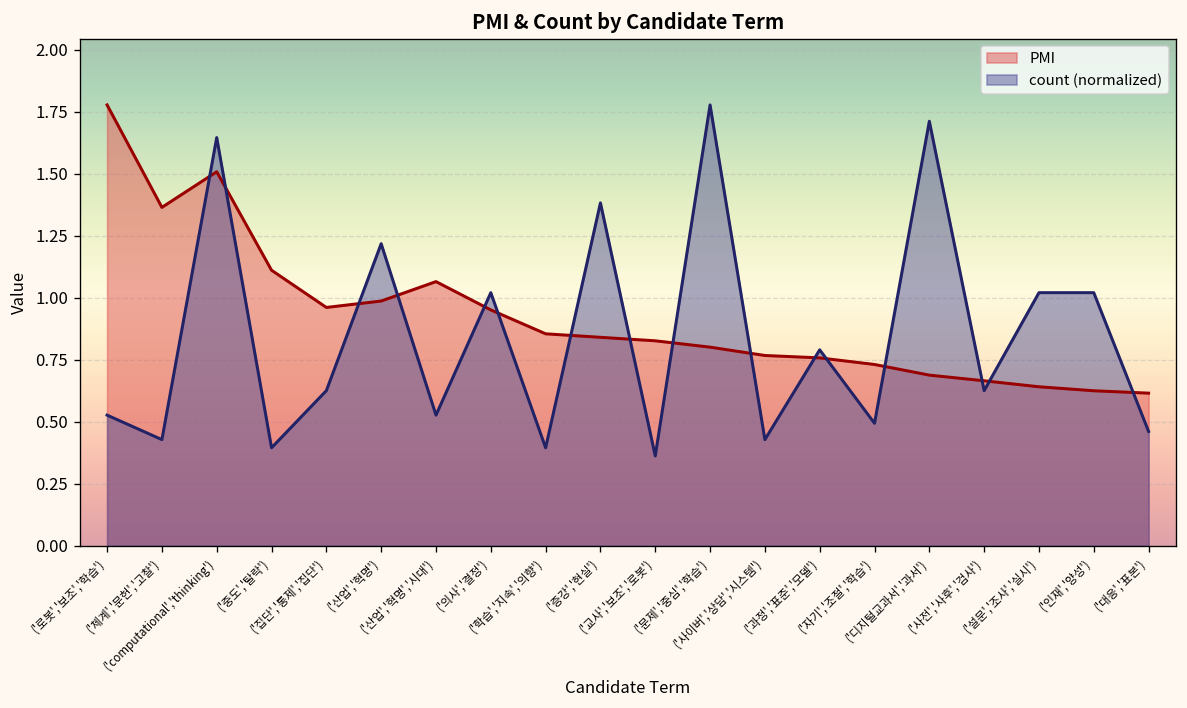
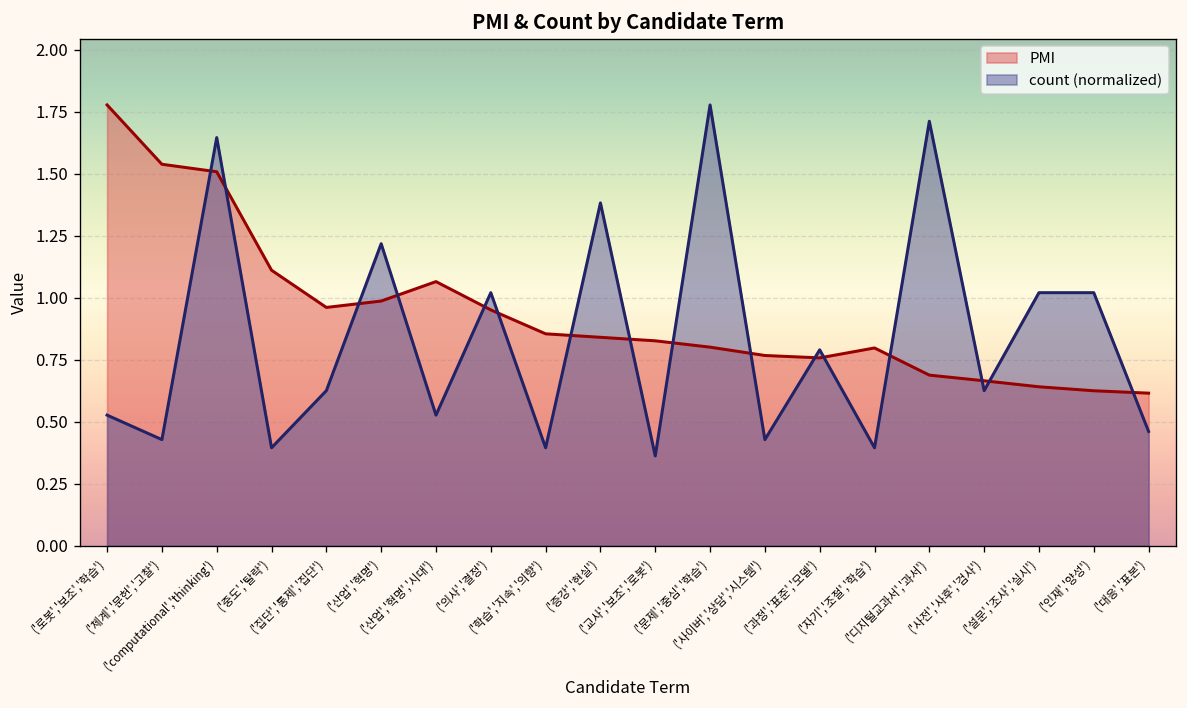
  {
    "PMI": {
      "('로봇','보조','학습')": 1.78,
-     "('체계','문헌','고찰')": 1.36,
+     "('체계','문헌','고찰')": 1.54,
      "('computational','thinking')": 1.51,
      "('중도','탈락')": 1.11,
      "('집단','통제','집단')": 0.96,
      "('산업','혁명')": 0.99,
      "('산업','혁명','시대')": 1.07,
      "('의사','결정')": 0.95,
      "('학습','지속','의향')": 0.85,
      "('증강','현실')": 0.84,
      "('교사','보조','로봇')": 0.83,
      "('문제','중심','학습')": 0.80,
      "('사이버','상담','시스템')": 0.77,
      "('과정','표준','모델')": 0.76,
-     "('자기','조절','학습')": 0.73,
+     "('자기','조절','학습')": 0.80,
      "('디지털교과서','과서')": 0.69,
      "('사전','사후','검사')": 0.67,
      "('설문','조사','실시')": 0.64,
      "('인재','양성')": 0.63,
      "('대응','표본')": 0.62
    },
    "count (normalized)": {
      "('로봇','보조','학습')": 0.53,
      "('체계','문헌','고찰')": 0.43,
      "('computational','thinking')": 1.65,
      "('중도','탈락')": 0.40,
      "('집단','통제','집단')": 0.63,
      "('산업','혁명')": 1.22,
      "('산업','혁명','시대')": 0.53,
      "('의사','결정')": 1.02,
      "('학습','지속','의향')": 0.40,
      "('증강','현실')": 1.38,
      "('교사','보조','로봇')": 0.36,
      "('문제','중심','학습')": 1.78,
      "('사이버','상담','시스템')": 0.43,
      "('과정','표준','모델')": 0.79,
-     "('자기','조절','학습')": 0.49,
+     "('자기','조절','학습')": 0.40,
      "('디지털교과서','과서')": 1.71,
      "('사전','사후','검사')": 0.63,
      "('설문','조사','실시')": 1.02,
      "('인재','양성')": 1.02,
      "('대응','표본')": 0.46
    }
  }
